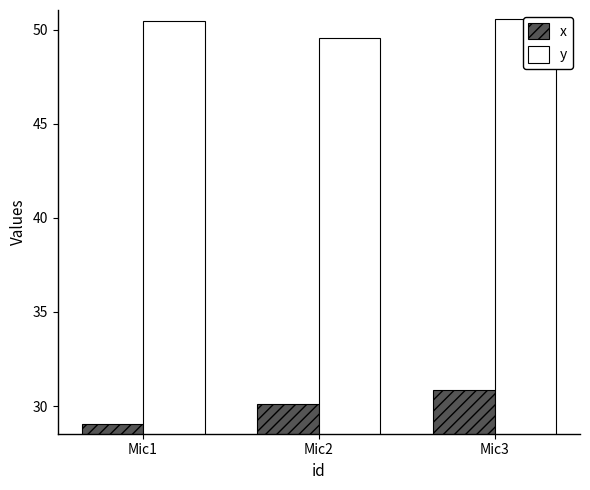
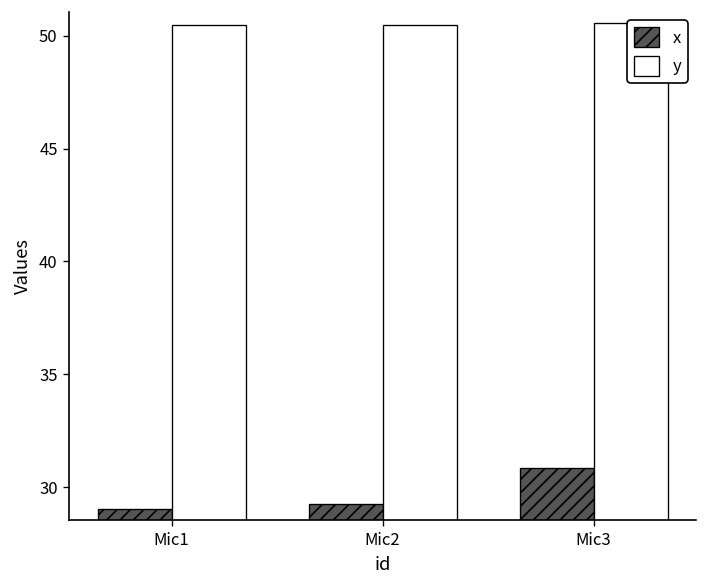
  {
    "x": {
      "Mic1": 29.0,
-     "Mic2": 30.1,
+     "Mic2": 29.3,
      "Mic3": 30.9
    },
    "y": {
      "Mic1": 50.5,
-     "Mic2": 49.5
+     "Mic2": 50.5
    }
  }
